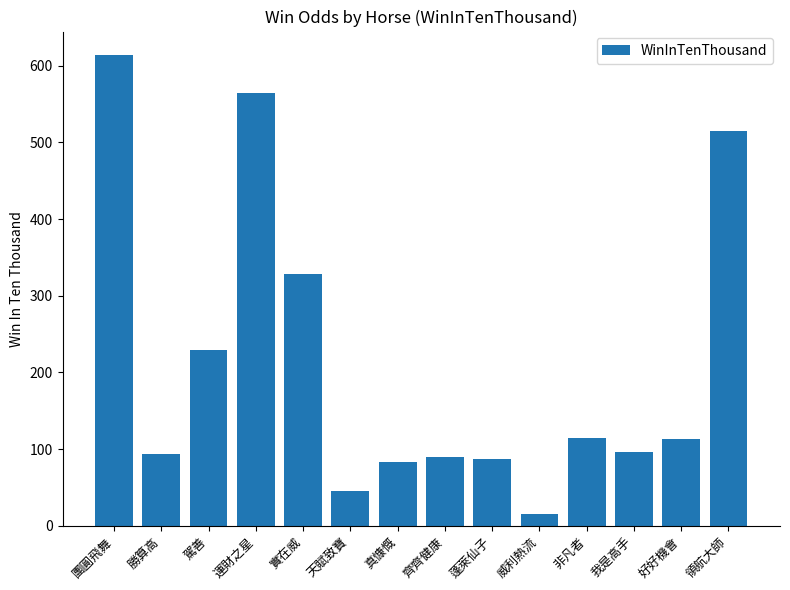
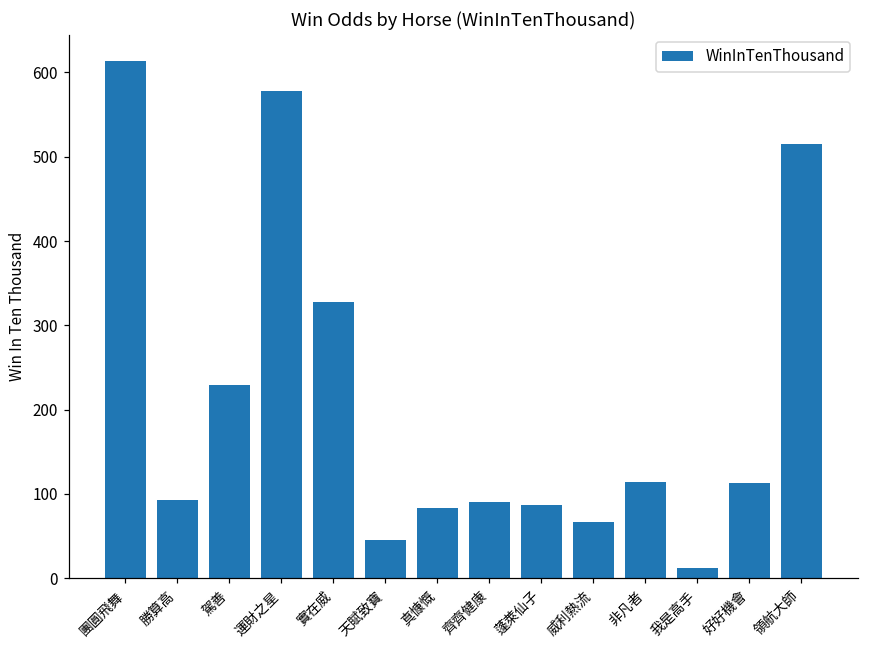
  {
    "團圓飛舞": 610,
    "勝算高": 90,
    "駕善": 230,
-   "運財之星": 570,
+   "運財之星": 580,
    "實在威": 330,
    "天賦致寶": 50,
    "真慷慨": 80,
    "齊齊健康": 90,
    "蓬萊仙子": 90,
-   "威利熱流": 20,
+   "威利熱流": 70,
    "非凡者": 110,
-   "我是高手": 100,
+   "我是高手": 10,
    "好好機會": 110,
    "領航大師": 520
  }
